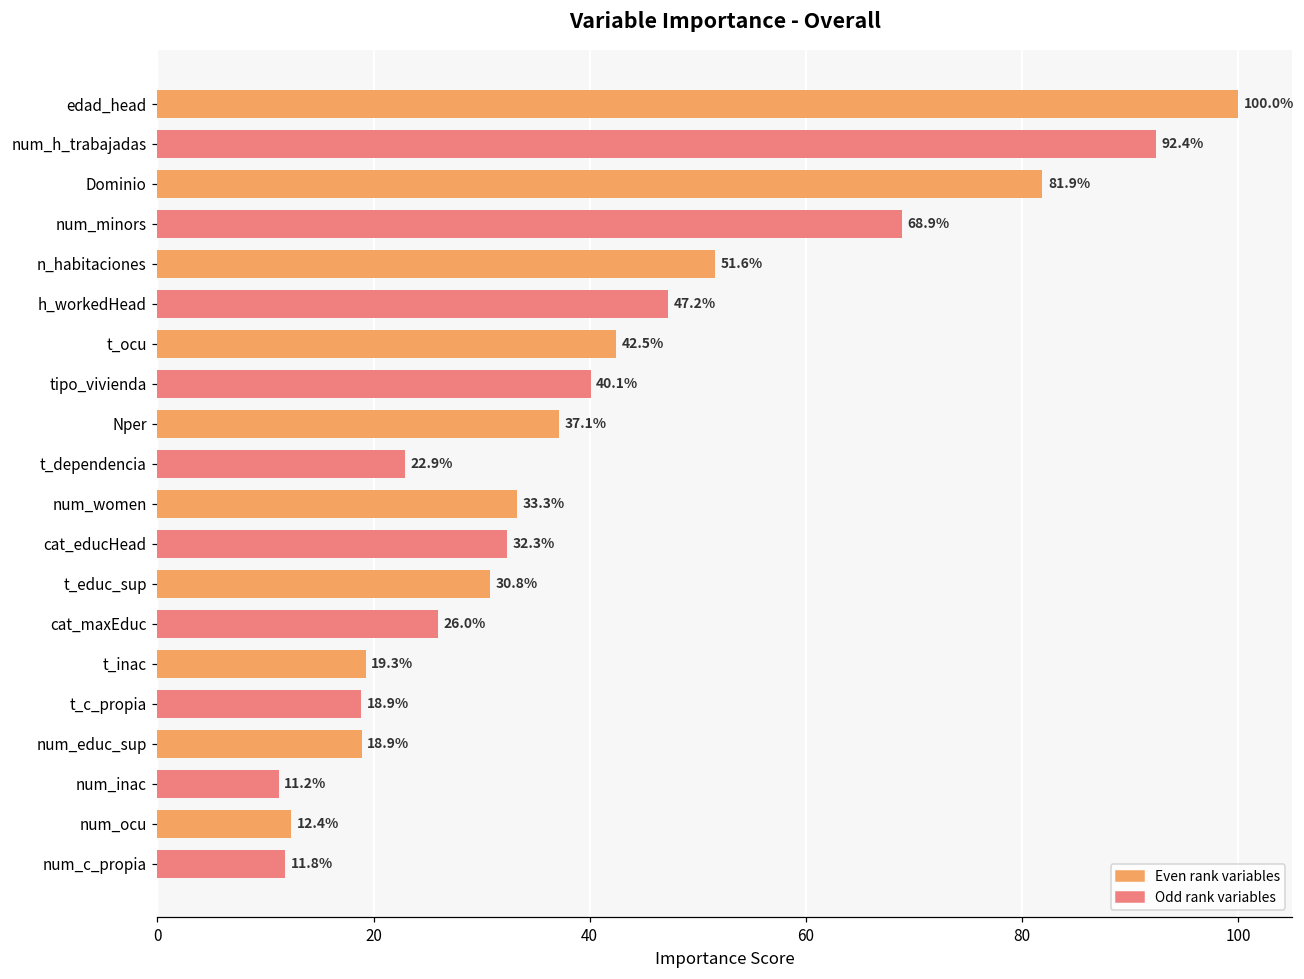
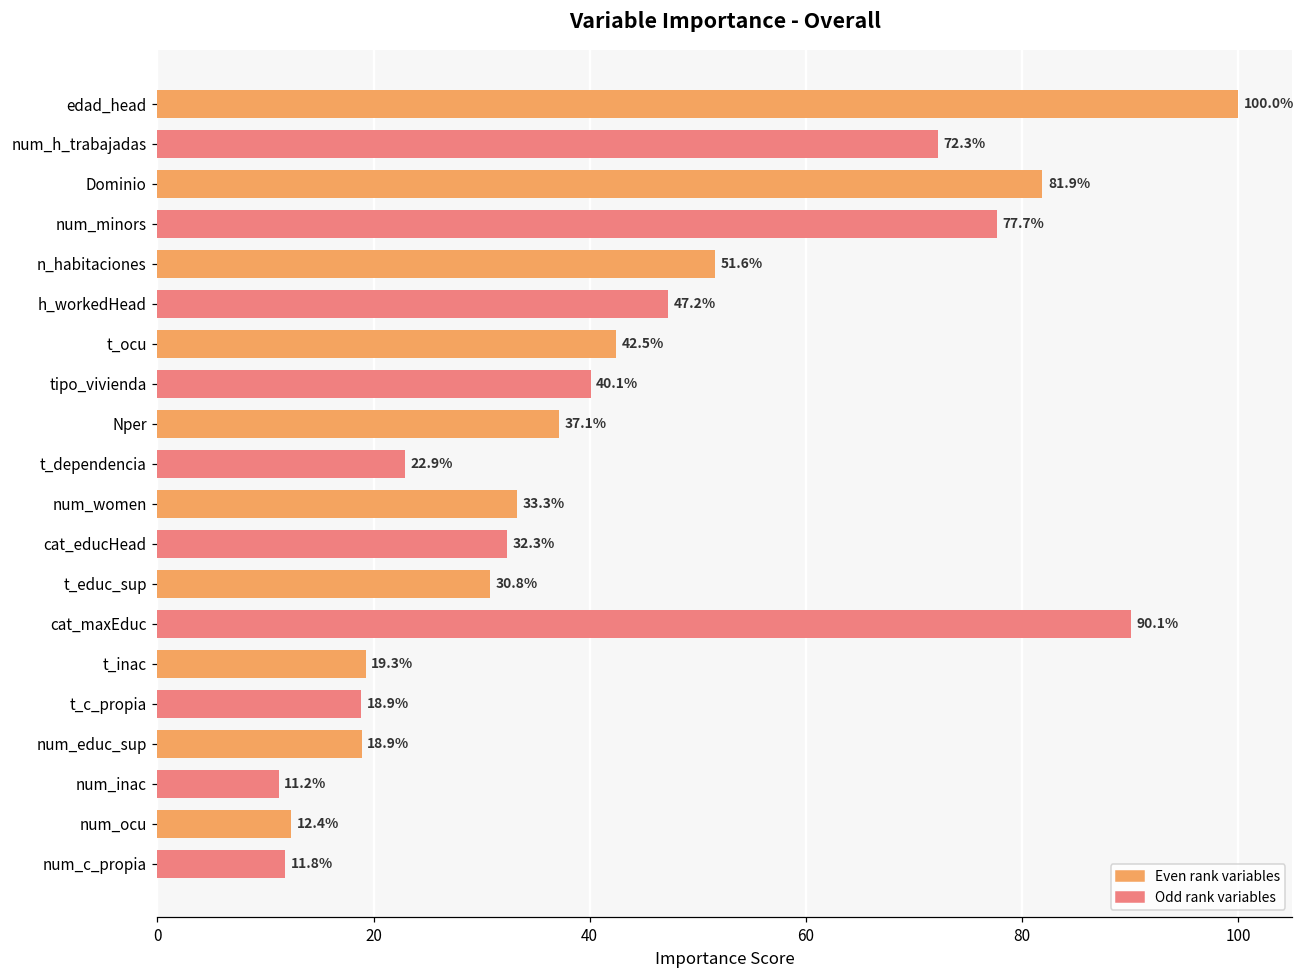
  {
    "edad_head": "100.0%",
-   "num_h_trabajadas": "92.4%",
+   "num_h_trabajadas": "72.3%",
    "Dominio": "81.9%",
-   "num_minors": "68.9%",
+   "num_minors": "77.7%",
    "n_habitaciones": "51.6%",
    "h_workedHead": "47.2%",
    "t_ocu": "42.5%",
    "tipo_vivienda": "40.1%",
    "Nper": "37.1%",
    "t_dependencia": "22.9%",
    "num_women": "33.3%",
    "cat_educHead": "32.3%",
    "t_educ_sup": "30.8%",
-   "cat_maxEduc": "26.0%",
+   "cat_maxEduc": "90.1%",
    "t_inac": "19.3%",
    "t_c_propia": "18.9%",
    "num_educ_sup": "18.9%",
    "num_inac": "11.2%",
    "num_ocu": "12.4%",
    "num_c_propia": "11.8%"
  }
